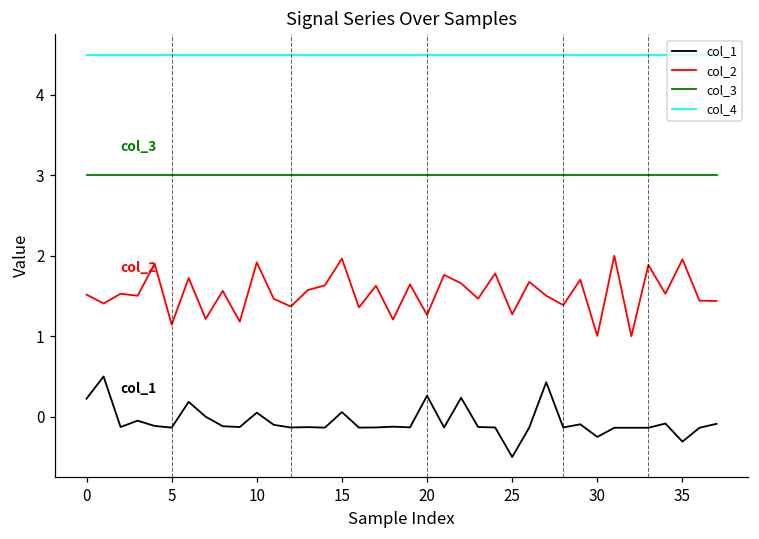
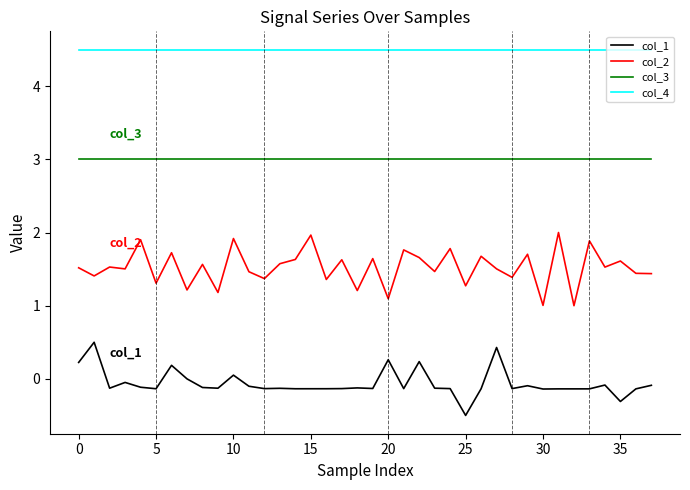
  {
    "col_1": {
      "0": 0.2,
      "5": -0.1,
      "10": 0.1,
-     "15": 0.1,
+     "15": -0.1,
      "20": 0.3,
      "25": -0.5,
-     "30": -0.3,
+     "30": -0.1,
      "35": -0.3
    },
    "col_2": {
      "0": 1.5,
-     "5": 1.1,
+     "5": 1.3,
      "10": 1.9,
      "15": 2.0,
-     "20": 1.3,
+     "20": 1.1,
      "25": 1.3,
      "30": 1.0,
-     "35": 2.0
+     "35": 1.6
    },
    "col_3": {
      "0": 3.0,
      "10": 3.0,
      "15": 3.0,
      "20": 3.0,
      "25": 3.0,
      "30": 3.0,
      "35": 3.0
    },
    "col_4": {
      "0": 4.5,
      "5": 4.5,
      "10": 4.5,
      "15": 4.5,
      "20": 4.5,
      "25": 4.5,
      "30": 4.5
    }
  }
